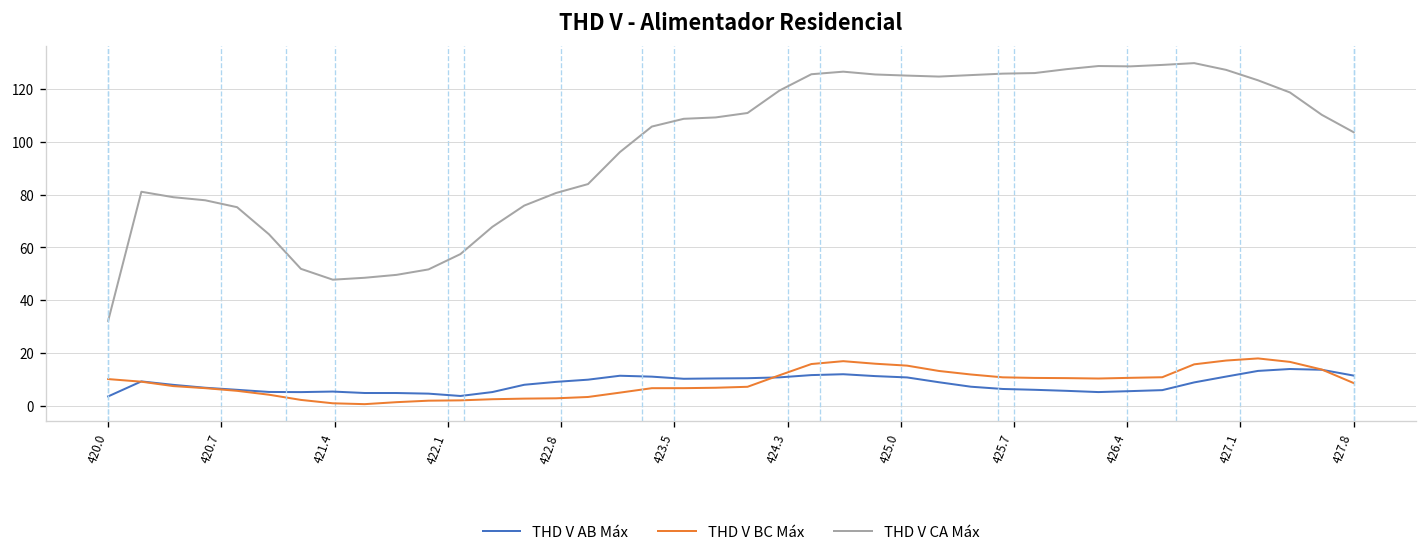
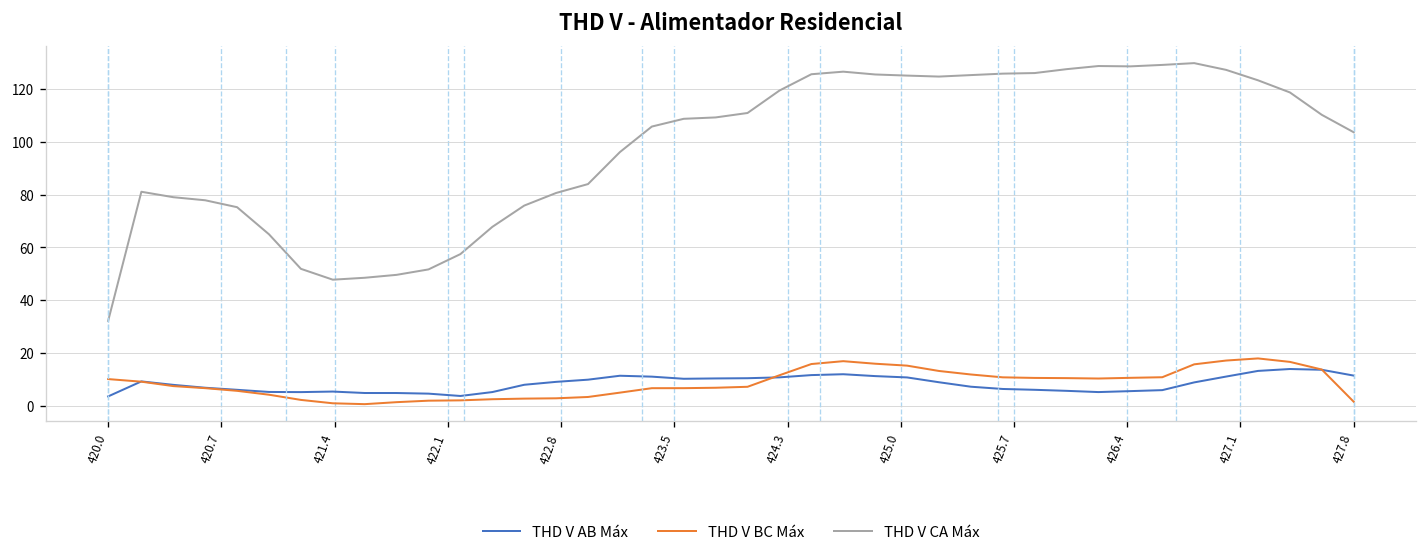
  {
    "THD V AB Máx": {
      "420.0": 4,
      "427.8": 11
    },
    "THD V BC Máx": {
      "420.0": 10,
-     "427.8": 9
+     "427.8": 1
    },
    "THD V CA Máx": {
      "420.0": 32,
      "427.8": 104
    }
  }
